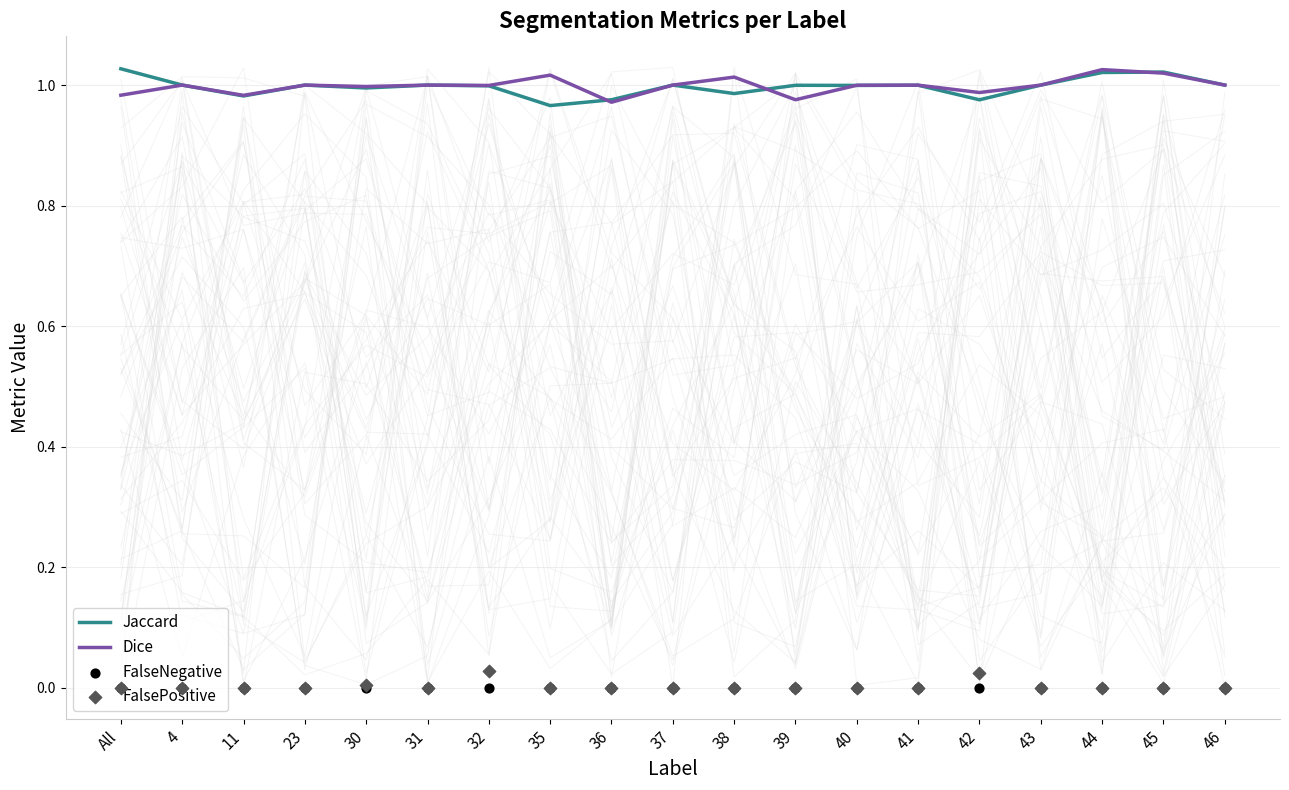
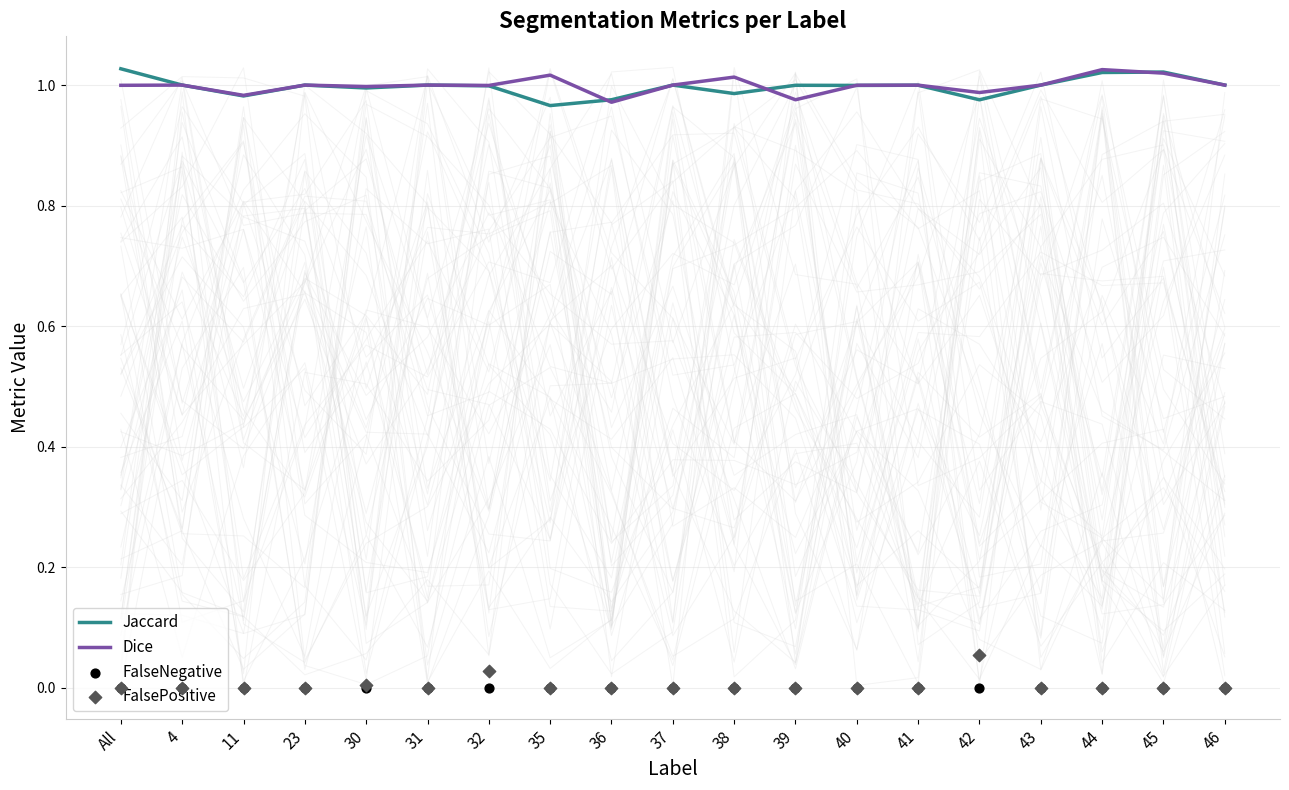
  {
    "FalsePositive": {
-     "42": 0.02
+     "42": 0.05
    },
    "Jaccard": {
      "All": 1.03,
      "35": 0.97,
      "36": 0.98,
      "38": 0.99,
      "42": 0.98,
      "44": 1.02
    },
    "Dice": {
-     "All": 0.98,
+     "All": 1.00,
      "35": 1.02,
      "36": 0.97,
      "38": 1.01,
      "39": 0.98,
      "44": 1.03
    }
  }
